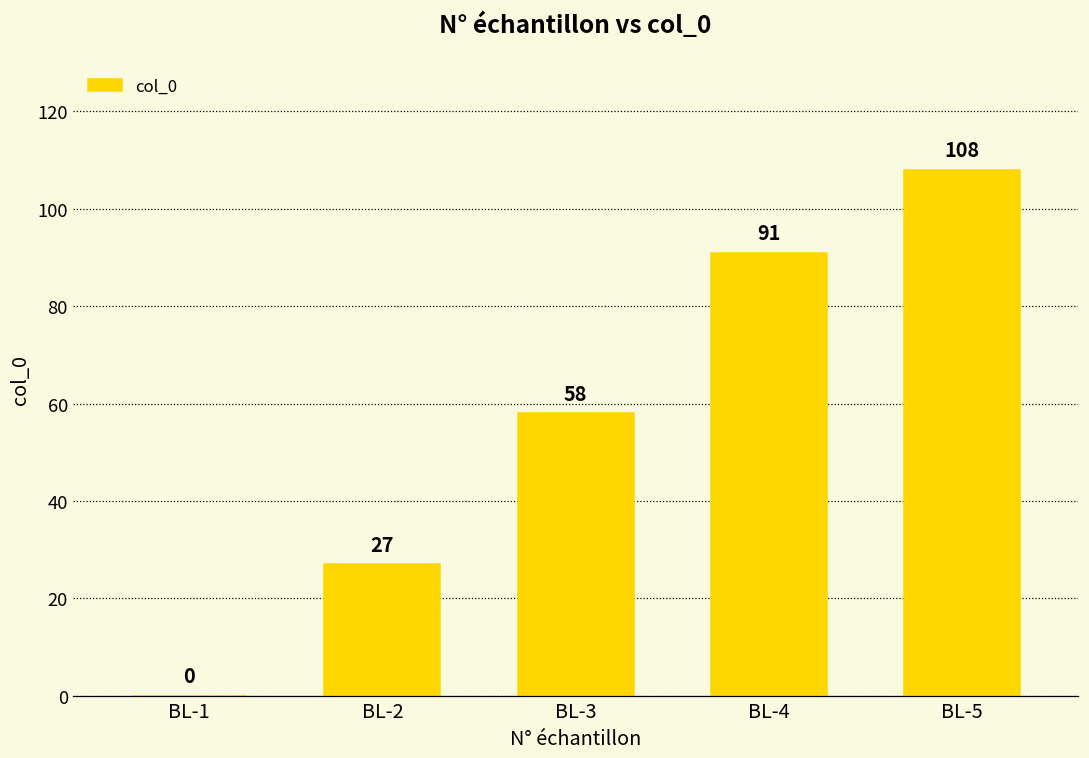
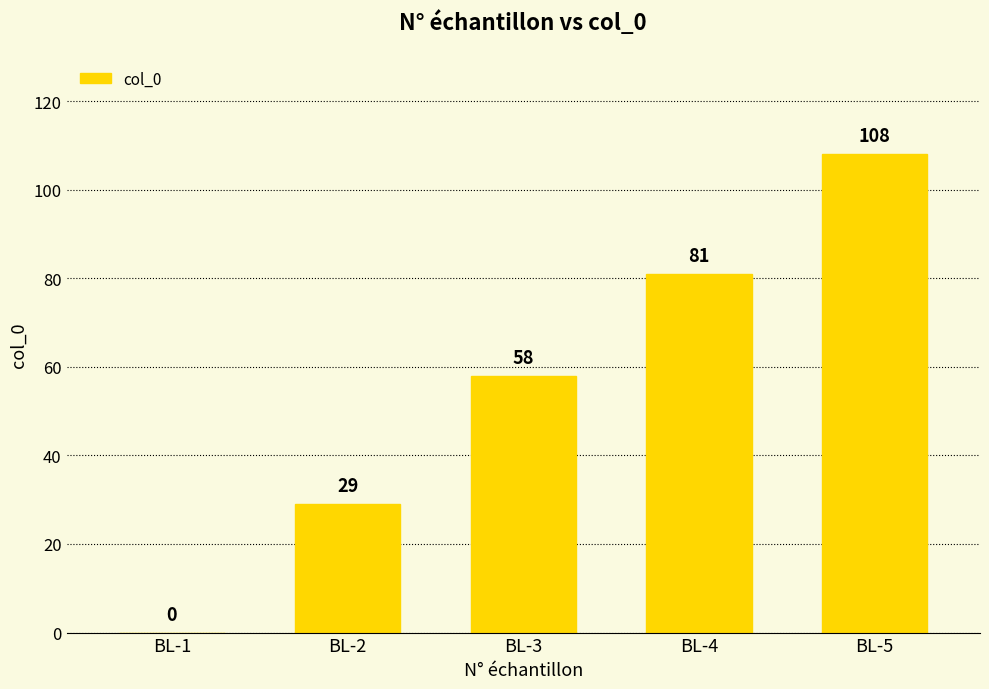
  {
    "BL-1": 0,
-   "BL-2": 27,
+   "BL-2": 29,
    "BL-3": 58,
-   "BL-4": 91,
+   "BL-4": 81,
    "BL-5": 108
  }
